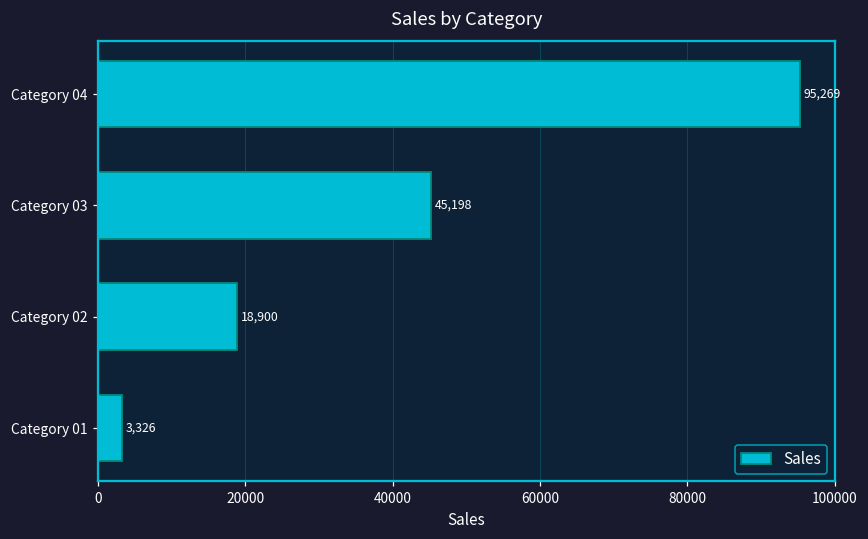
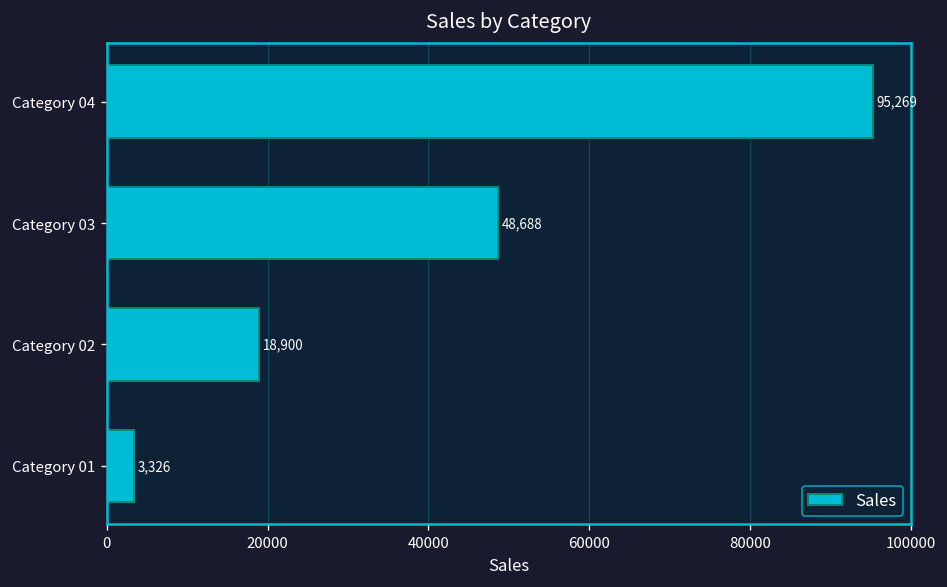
  {
    "Category 04": "95,269",
-   "Category 03": "45,198",
+   "Category 03": "48,688",
    "Category 02": "18,900",
    "Category 01": "3,326"
  }
